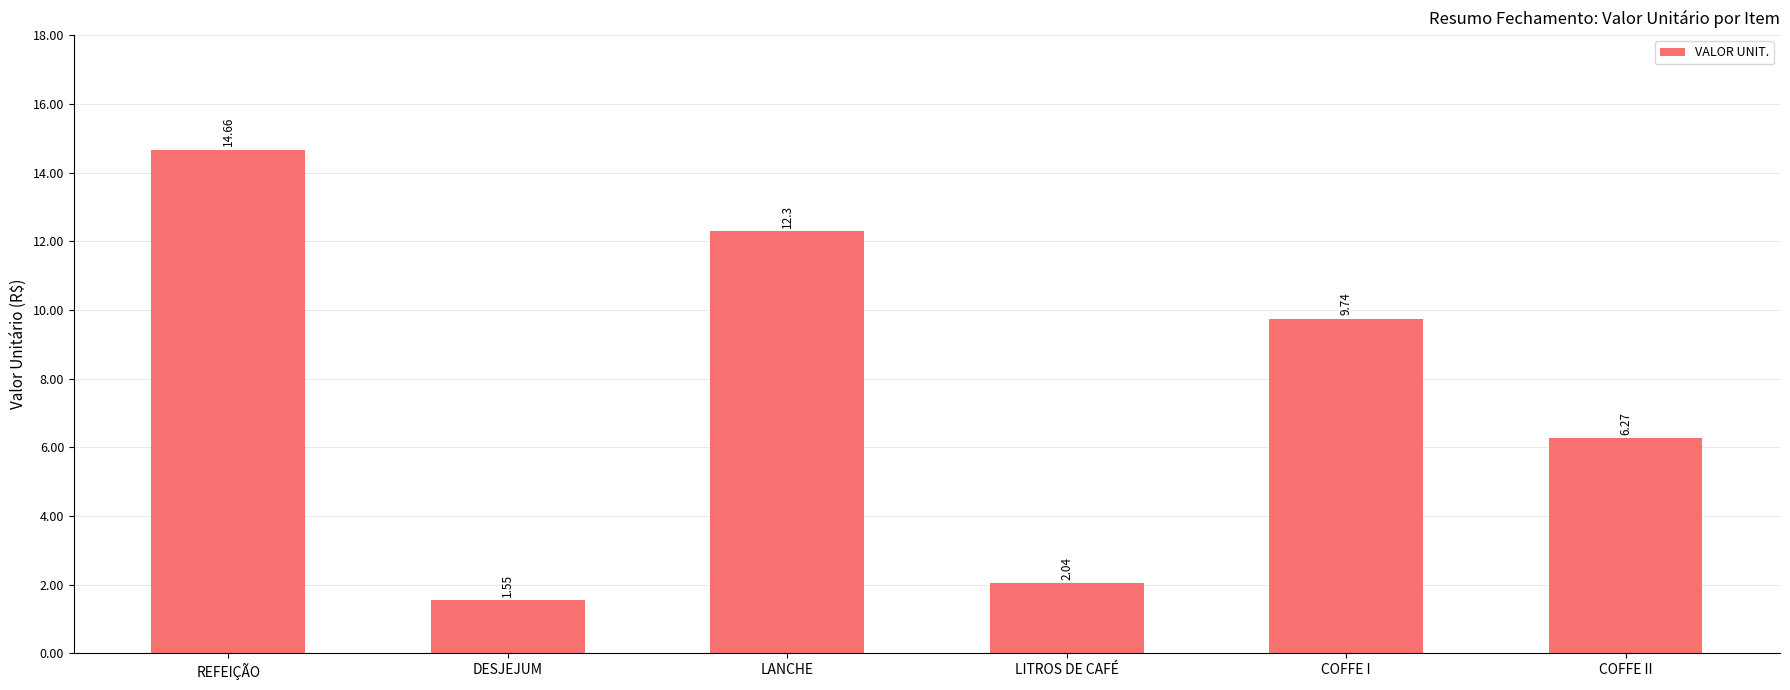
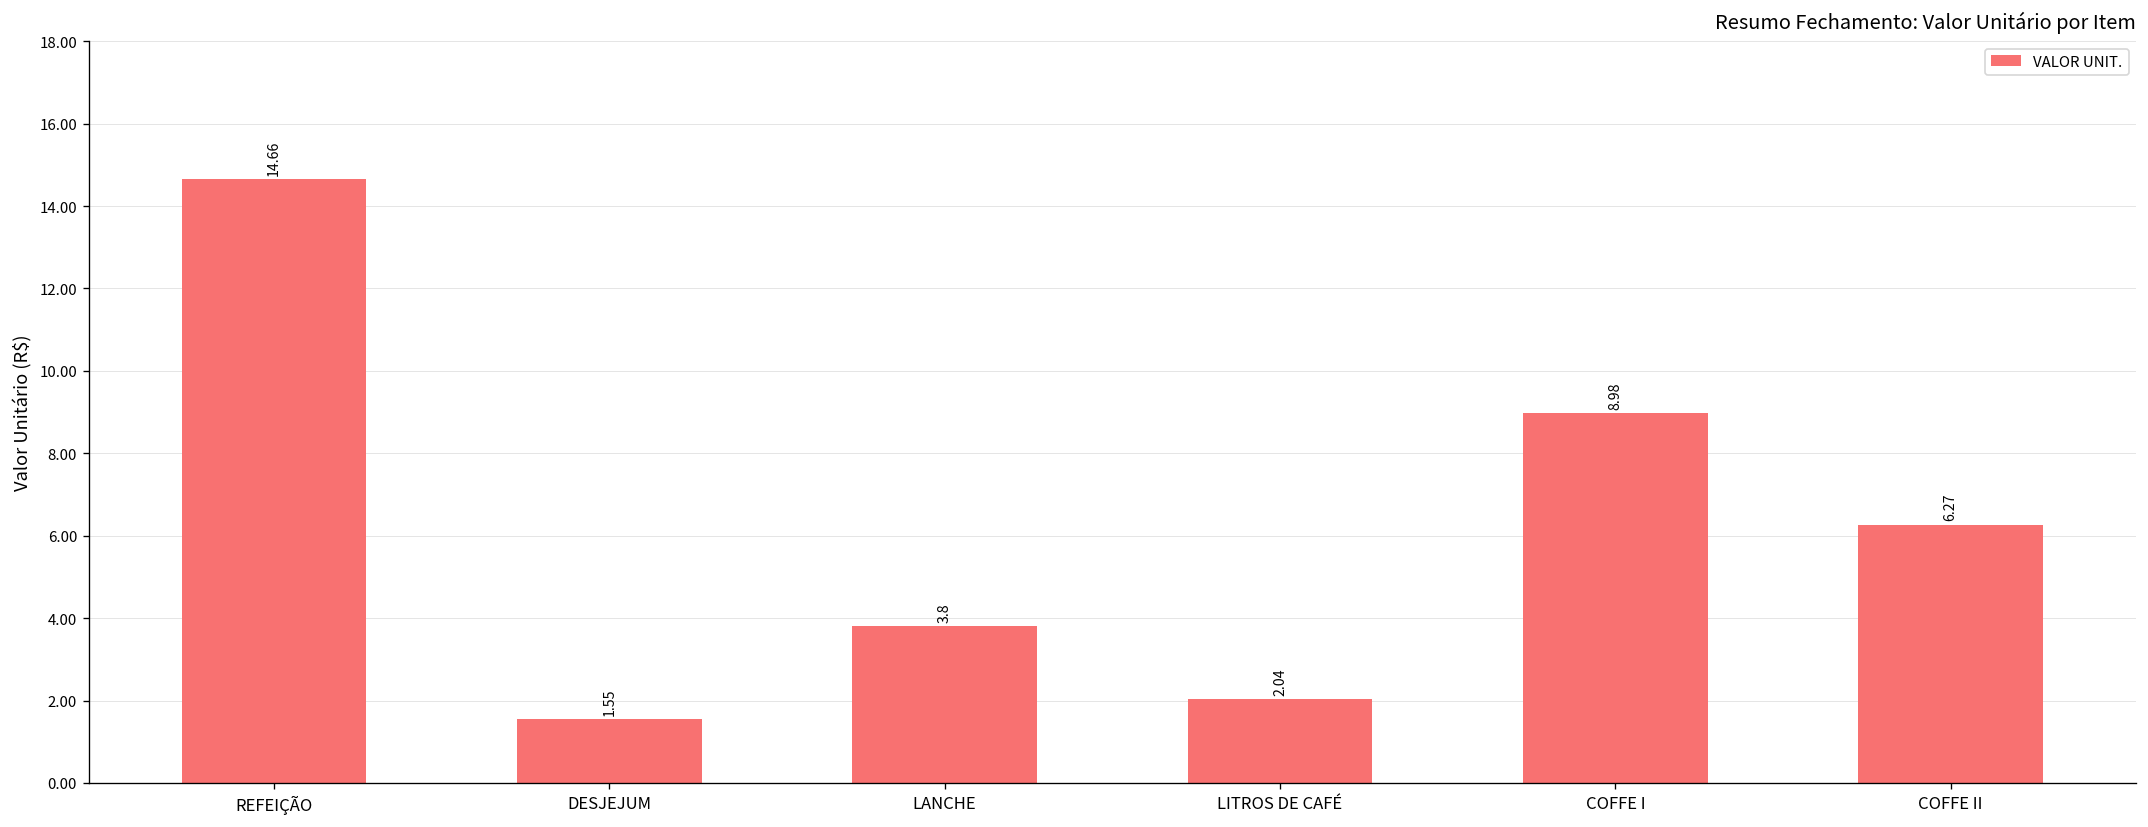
  {
    "REFEIÇÃO": 14.66,
    "DESJEJUM": 1.55,
-   "LANCHE": 12.3,
+   "LANCHE": 3.8,
    "LITROS DE CAFÉ": 2.04,
-   "COFFE I": 9.74,
+   "COFFE I": 8.98,
    "COFFE II": 6.27
  }
